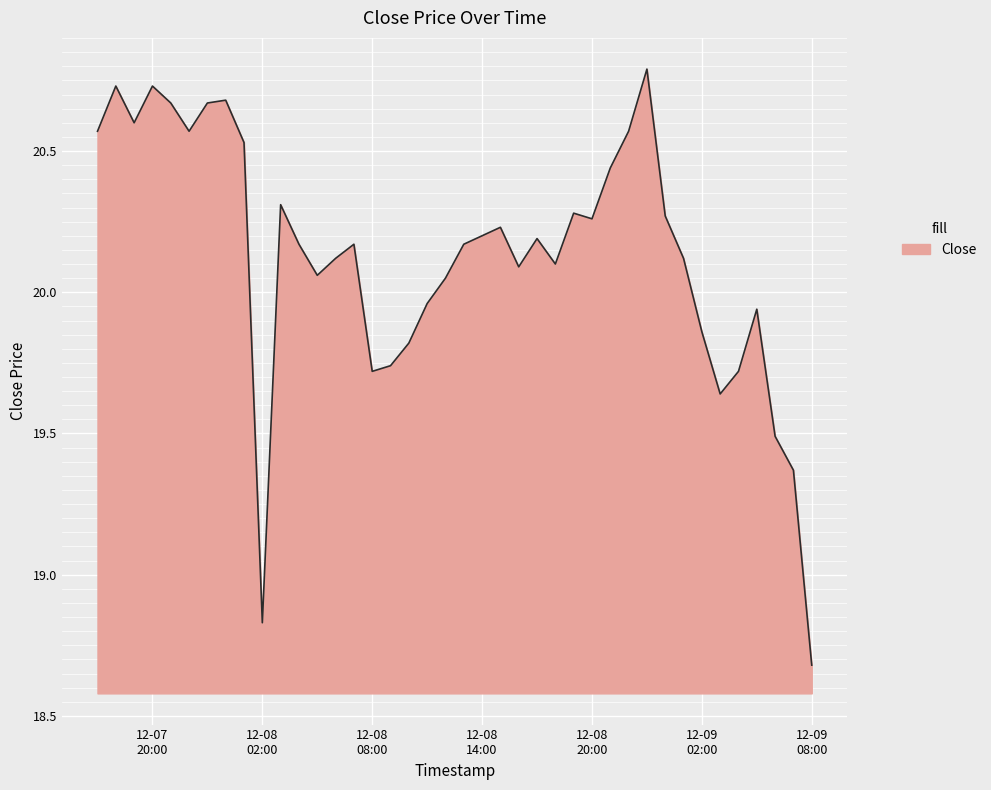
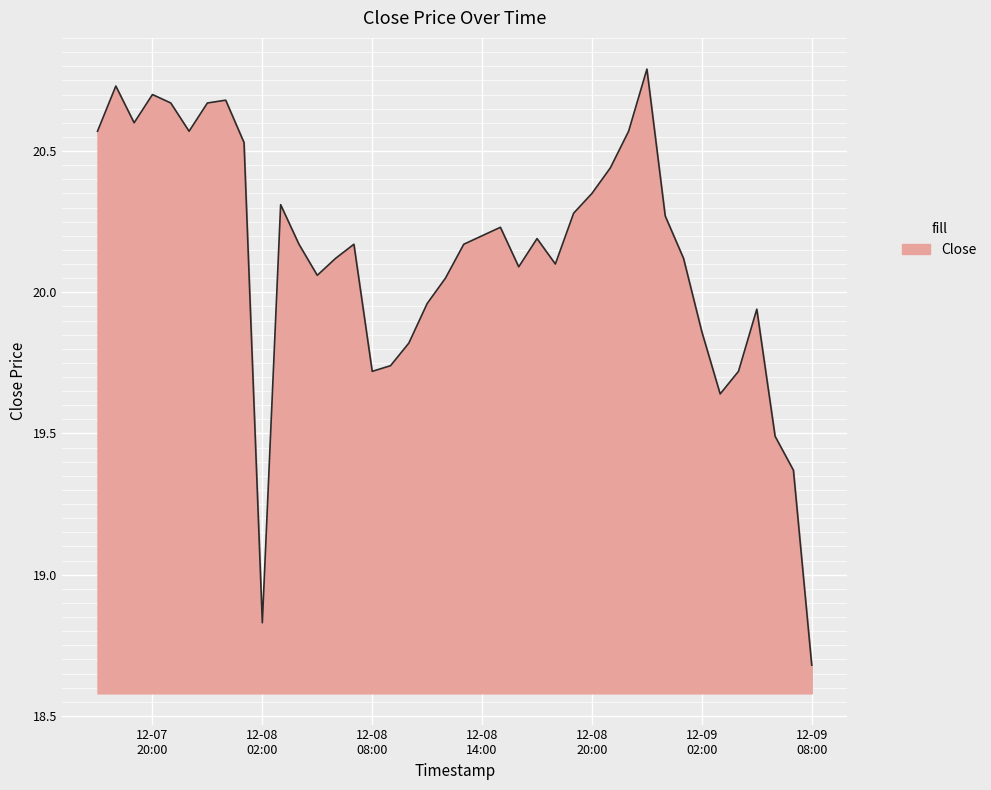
  {
-   "12-07 20:00": 20.73,
+   "12-07 20:00": 20.70,
    "12-08 02:00": 18.83,
    "12-08 08:00": 19.72,
    "12-08 14:00": 20.20,
-   "12-08 20:00": 20.26,
+   "12-08 20:00": 20.35,
    "12-09 02:00": 19.86,
    "12-09 08:00": 18.68
  }
